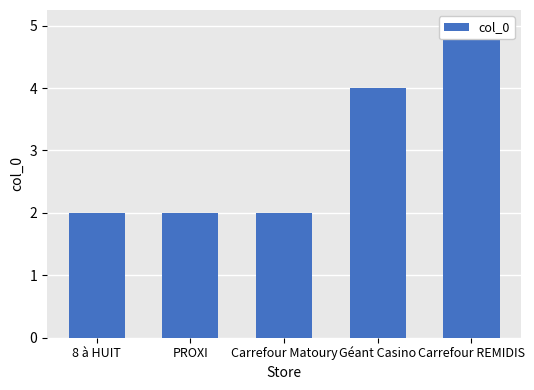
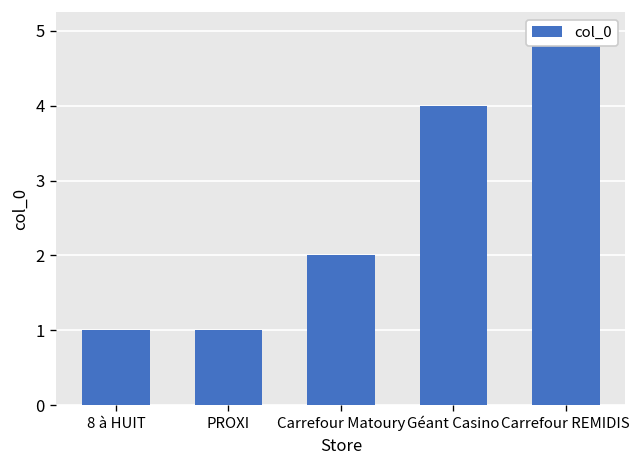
  {
-   "8 à HUIT": 2,
-   "PROXI": 2,
+   "8 à HUIT": 1,
+   "PROXI": 1,
    "Carrefour Matoury": 2,
    "Géant Casino": 4
  }
